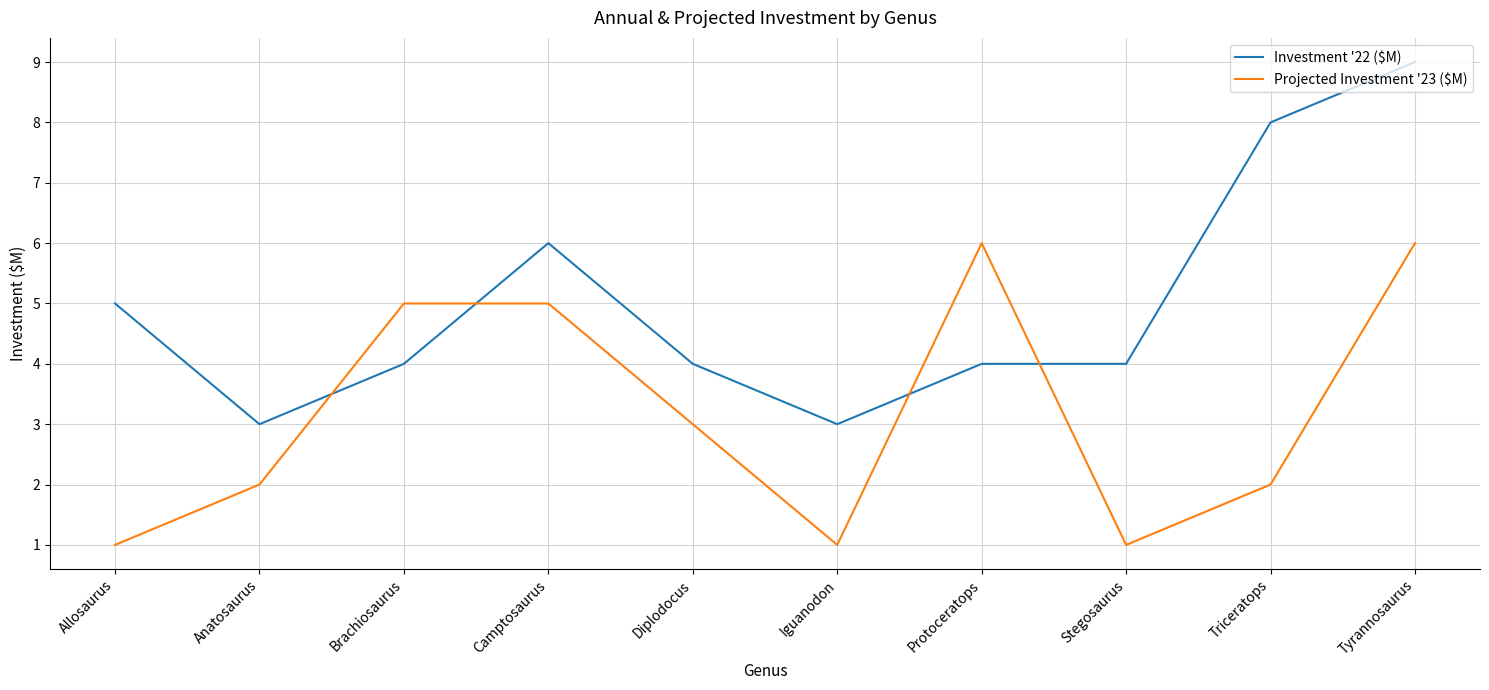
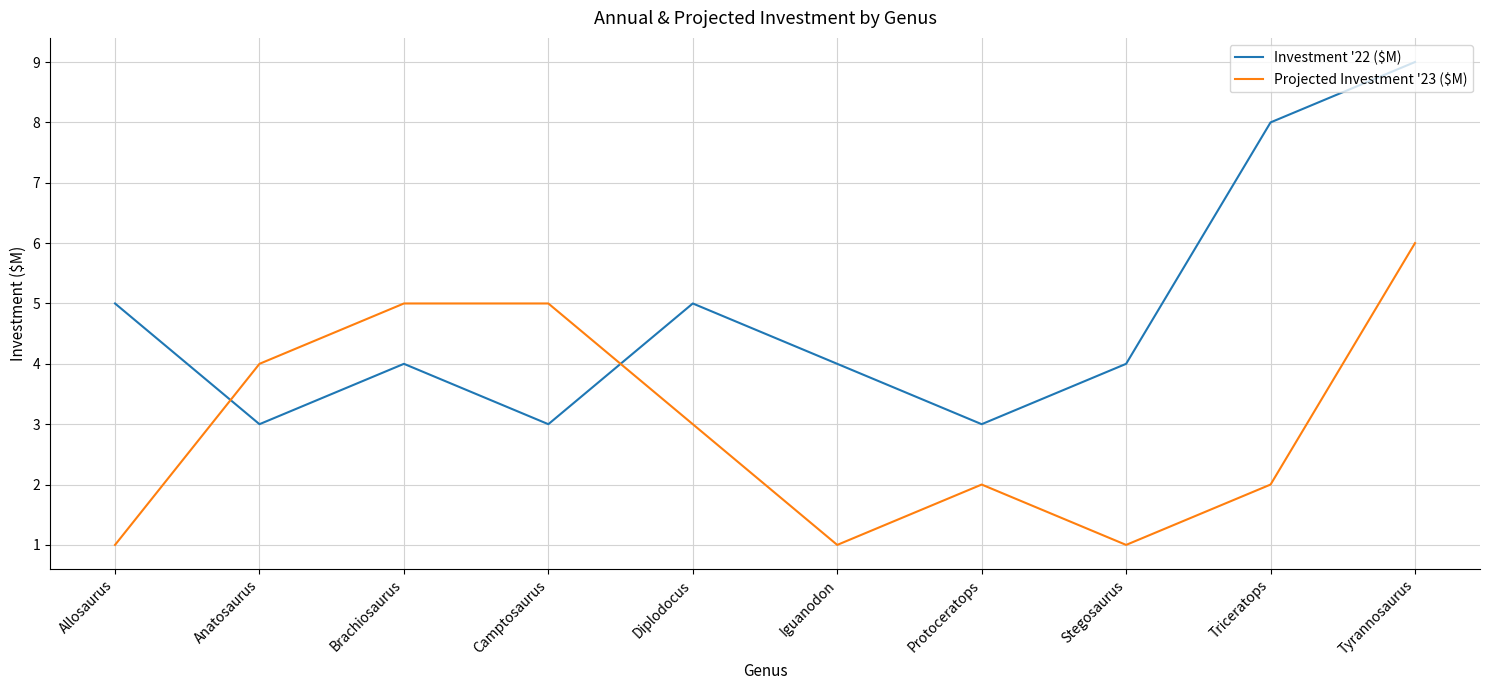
  {
    "Investment '22 ($M)": {
      "Allosaurus": 5,
      "Anatosaurus": 3,
      "Brachiosaurus": 4,
-     "Camptosaurus": 6,
-     "Diplodocus": 4,
-     "Iguanodon": 3,
-     "Protoceratops": 4,
+     "Camptosaurus": 3,
+     "Diplodocus": 5,
+     "Iguanodon": 4,
+     "Protoceratops": 3,
      "Stegosaurus": 4,
      "Triceratops": 8
    },
    "Projected Investment '23 ($M)": {
      "Allosaurus": 1,
-     "Anatosaurus": 2,
+     "Anatosaurus": 4,
      "Brachiosaurus": 5,
      "Camptosaurus": 5,
      "Diplodocus": 3,
      "Iguanodon": 1,
-     "Protoceratops": 6,
+     "Protoceratops": 2,
      "Stegosaurus": 1,
      "Triceratops": 2,
      "Tyrannosaurus": 6
    }
  }
